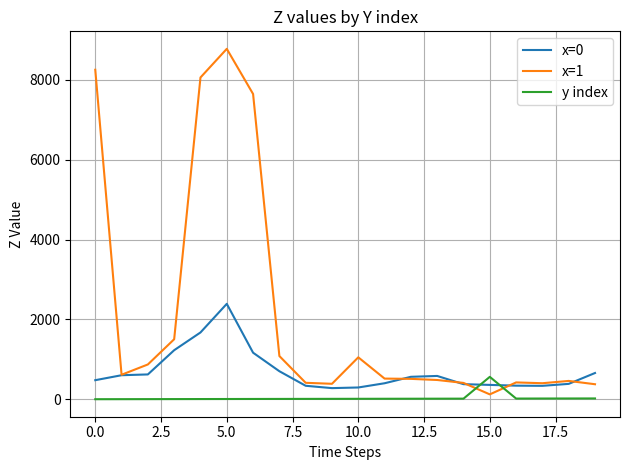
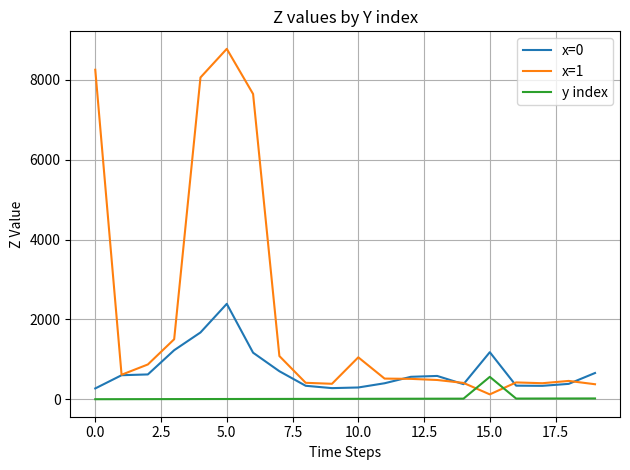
  {
    "x=0": {
-     "0.0": 500,
+     "0.0": 300,
      "5.0": 2400,
      "10.0": 300,
-     "15.0": 400
+     "15.0": 1200
    },
    "x=1": {
      "0.0": 8300,
      "5.0": 8800,
      "10.0": 1000,
      "15.0": 100
    },
    "y index": {
      "0.0": 0,
      "5.0": 0,
      "10.0": 0,
      "15.0": 600
    }
  }
